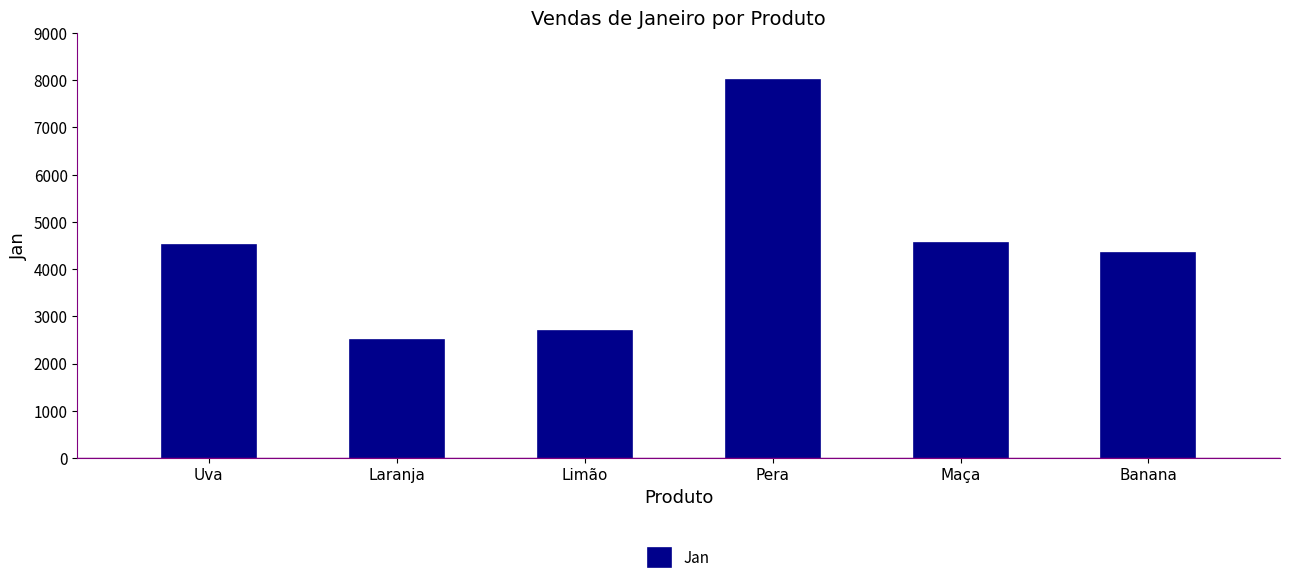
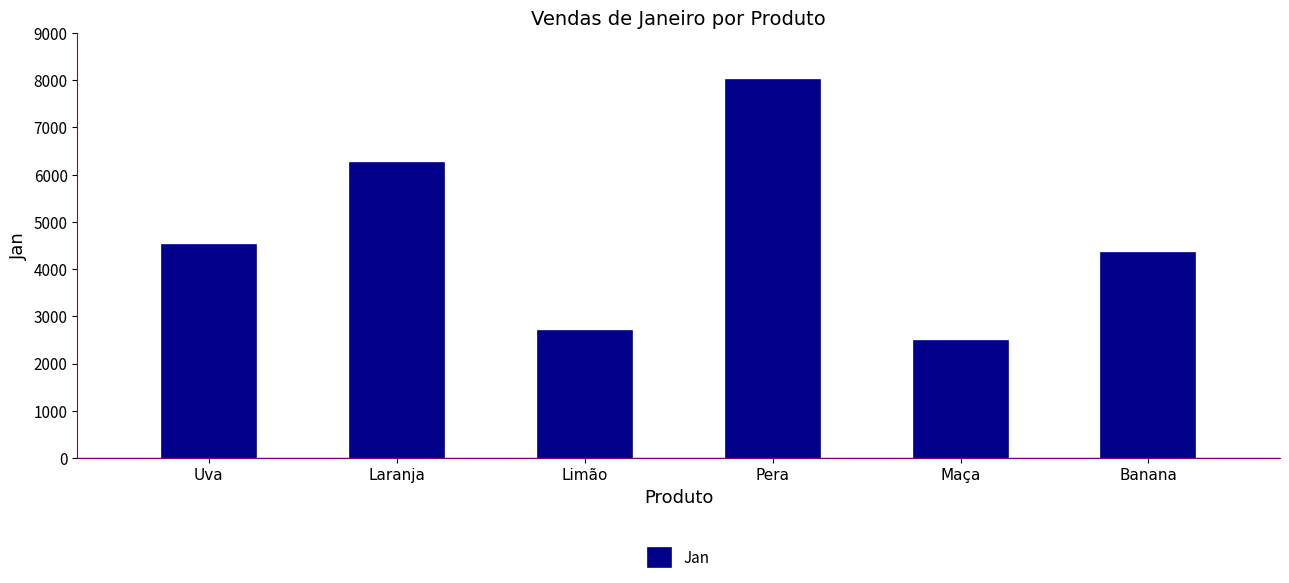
  {
    "Uva": 4500,
-   "Laranja": 2500,
+   "Laranja": 6300,
    "Limão": 2700,
    "Pera": 8000,
-   "Maça": 4600,
+   "Maça": 2500,
    "Banana": 4300
  }
